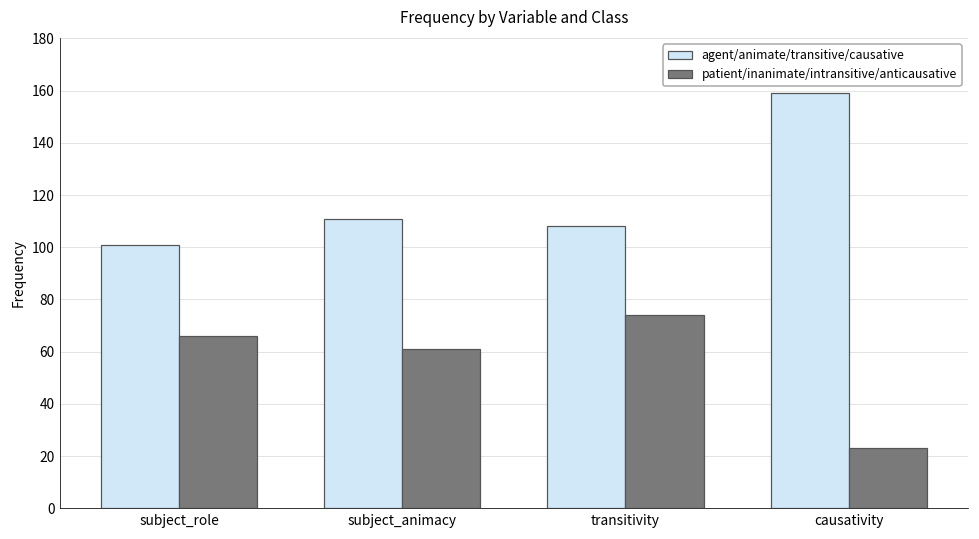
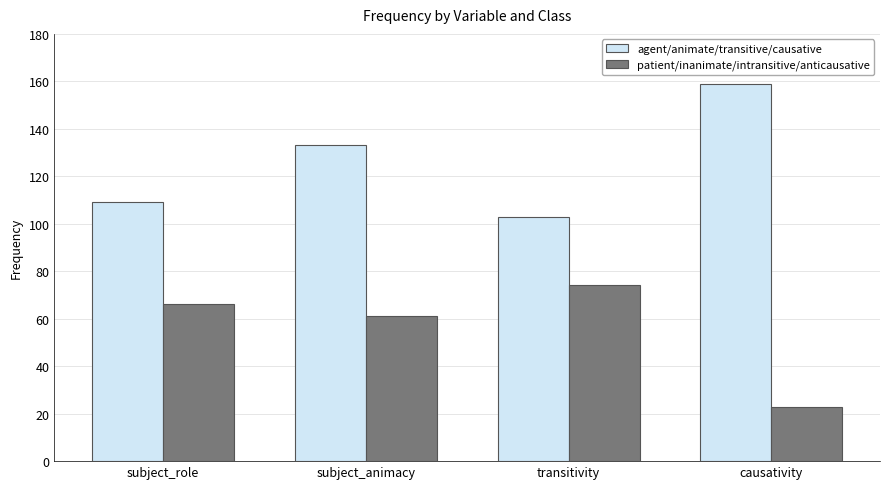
  {
    "agent/animate/transitive/causative": {
-     "subject_role": 101,
-     "subject_animacy": 111,
-     "transitivity": 108,
+     "subject_role": 109,
+     "subject_animacy": 133,
+     "transitivity": 103,
      "causativity": 159
    },
    "patient/inanimate/intransitive/anticausative": {
      "subject_role": 66,
      "subject_animacy": 61,
      "transitivity": 74,
      "causativity": 23
    }
  }
